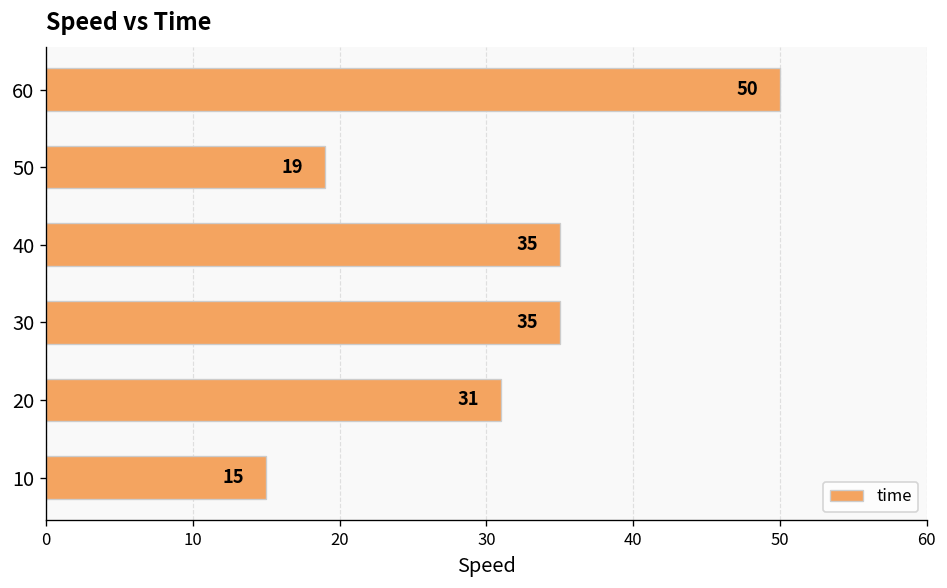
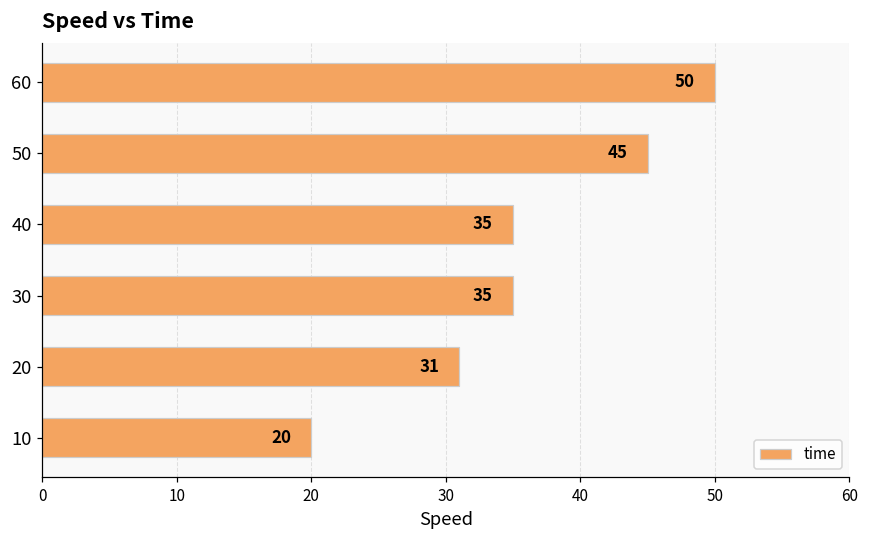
  {
    "60": 50,
-   "50": 19,
+   "50": 45,
    "40": 35,
    "30": 35,
    "20": 31,
-   "10": 15
+   "10": 20
  }
